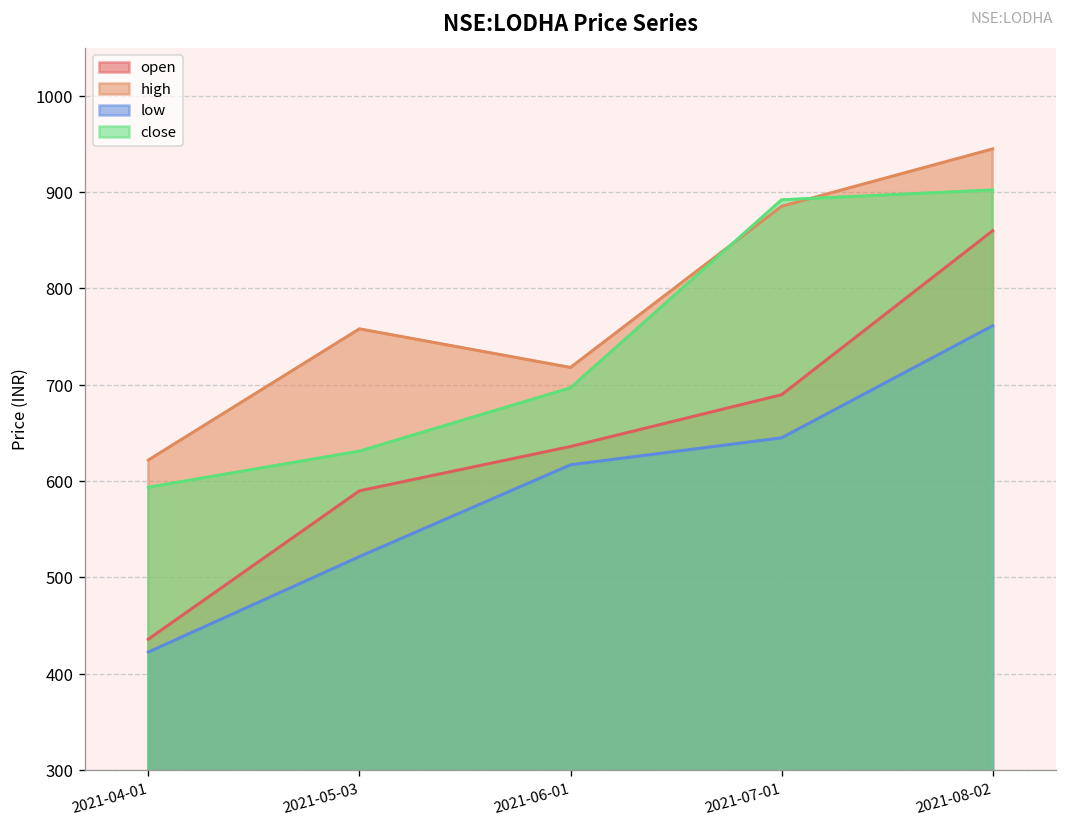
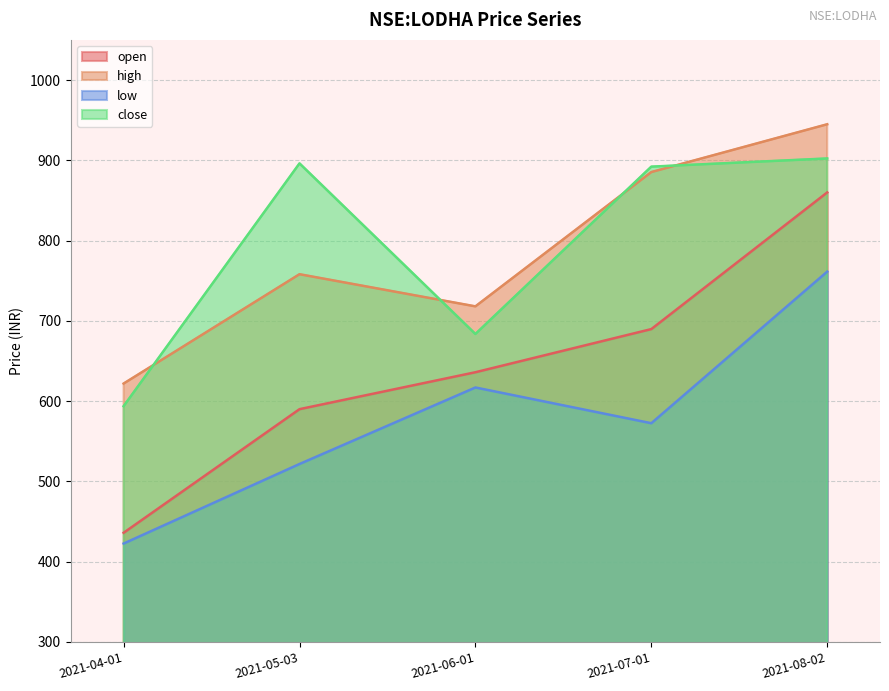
  {
    "low": {
      "2021-04-01": 420,
      "2021-05-03": 520,
      "2021-06-01": 620,
-     "2021-07-01": 650,
+     "2021-07-01": 570,
      "2021-08-02": 760
    },
    "close": {
      "2021-04-01": 590,
-     "2021-05-03": 630,
-     "2021-06-01": 700,
+     "2021-05-03": 900,
+     "2021-06-01": 680,
      "2021-07-01": 890,
      "2021-08-02": 900
    }
  }
